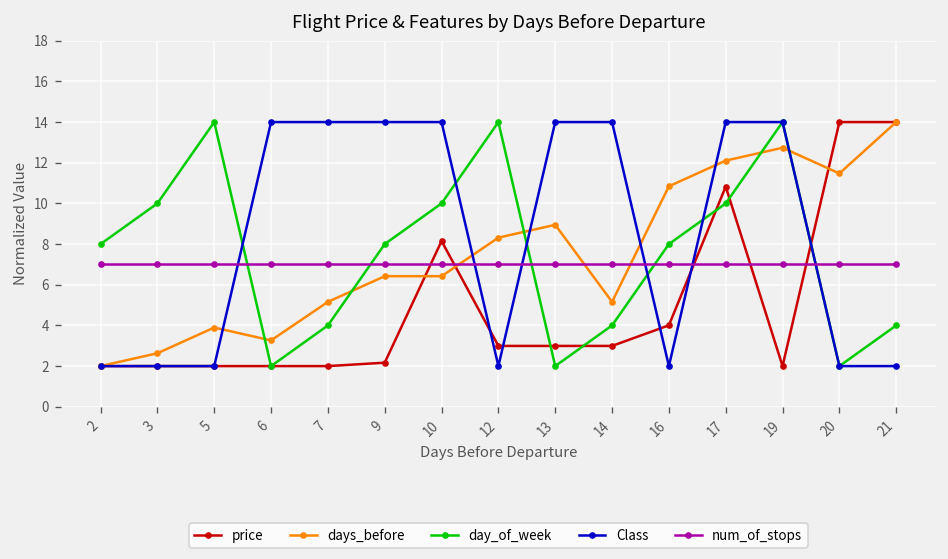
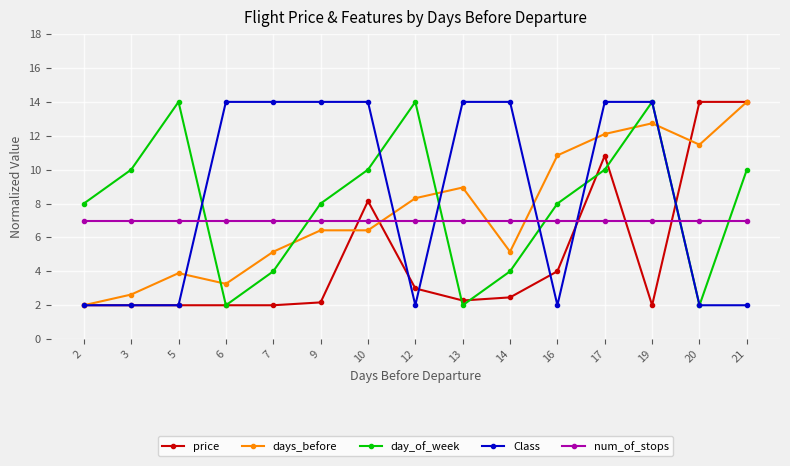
  {
    "price": {
      "7": 2.0,
      "9": 2.2,
      "10": 8.1,
      "12": 3.0,
-     "13": 3.0,
-     "14": 3.0,
+     "13": 2.3,
+     "14": 2.5,
      "16": 4.0,
      "17": 10.8,
      "19": 2.0,
      "20": 14.0
    },
    "days_before": {
      "3": 2.6,
      "5": 3.9,
      "6": 3.3,
      "7": 5.2,
      "9": 6.4,
      "10": 6.4,
      "12": 8.3,
      "13": 8.9,
      "14": 5.2,
      "16": 10.8,
      "17": 12.1,
      "19": 12.7,
      "20": 11.5
    },
    "day_of_week": {
      "2": 8.0,
      "3": 10.0,
      "5": 14.0,
      "7": 4.0,
      "9": 8.0,
      "10": 10.0,
      "12": 14.0,
      "13": 2.0,
      "14": 4.0,
      "16": 8.0,
      "17": 10.0,
-     "21": 4.0
+     "21": 10.0
    },
    "Class": {
      "6": 14.0,
      "7": 14.0,
      "9": 14.0,
      "10": 14.0,
      "12": 2.0,
      "13": 14.0,
      "14": 14.0,
      "16": 2.0,
      "17": 14.0,
      "21": 2.0
    },
    "num_of_stops": {
      "2": 7.0,
      "3": 7.0,
      "5": 7.0,
      "6": 7.0,
      "7": 7.0,
      "9": 7.0,
      "10": 7.0,
      "12": 7.0,
      "13": 7.0,
      "14": 7.0,
      "16": 7.0,
      "17": 7.0,
      "19": 7.0,
      "20": 7.0,
      "21": 7.0
    }
  }
